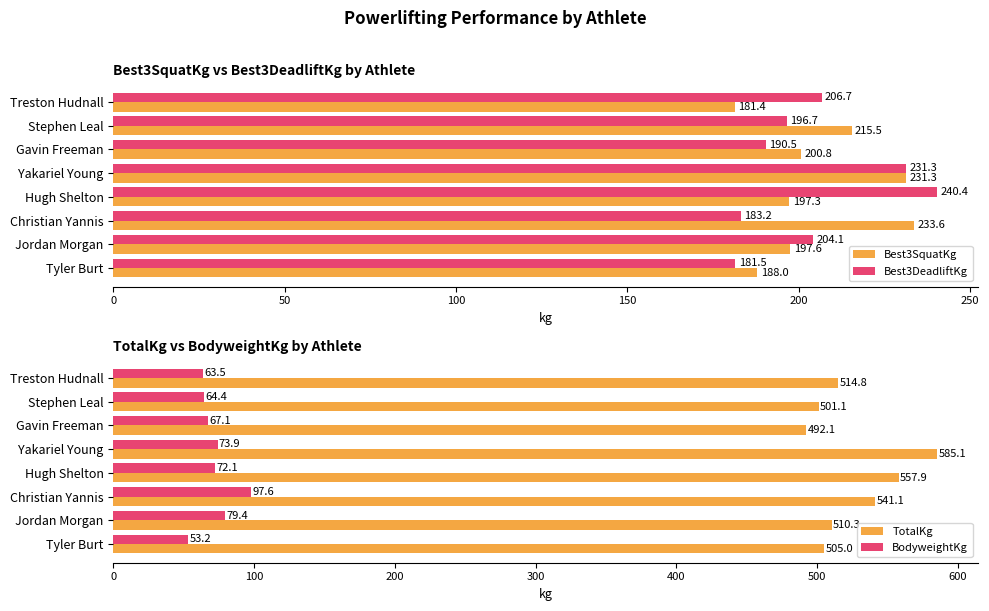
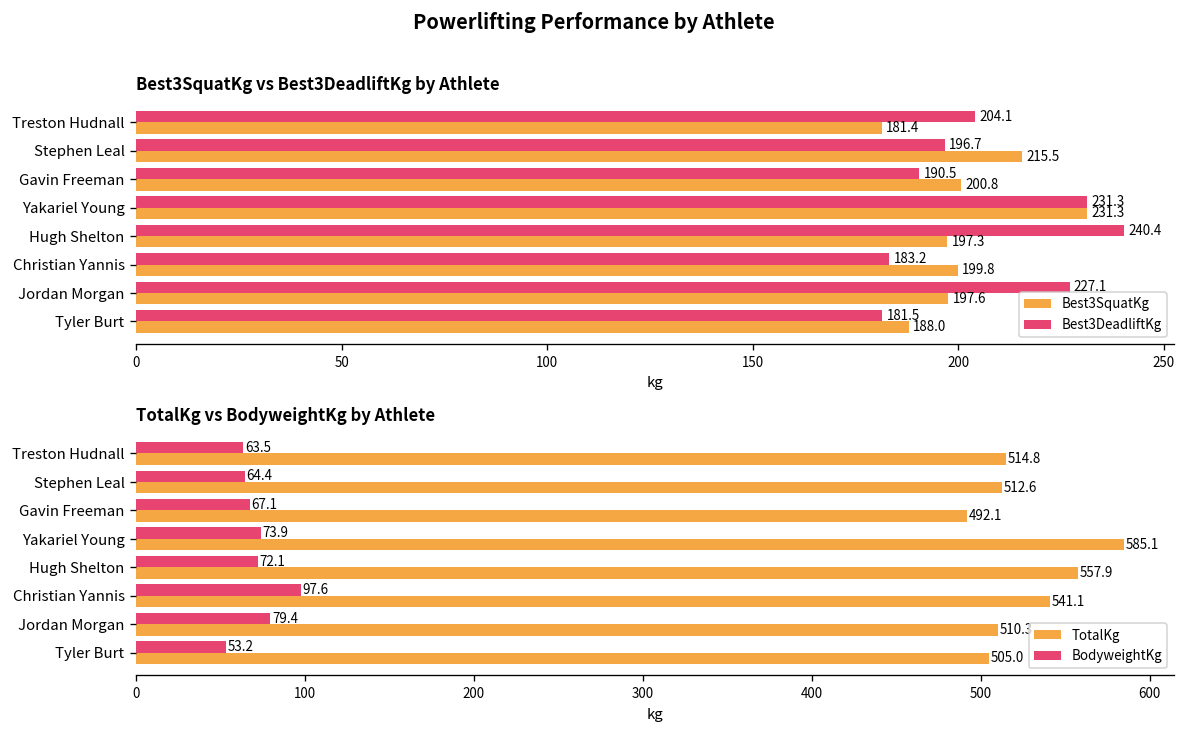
  {
    "Best3SquatKg vs Best3DeadliftKg by Athlete": {
      "Best3SquatKg": {
        "Treston Hudnall": 181.4,
        "Stephen Leal": 215.5,
        "Gavin Freeman": 200.8,
        "Yakariel Young": 231.3,
        "Hugh Shelton": 197.3,
-       "Christian Yannis": 233.6,
+       "Christian Yannis": 199.8,
        "Jordan Morgan": 197.6,
        "Tyler Burt": 188.0
      },
      "Best3DeadliftKg": {
-       "Treston Hudnall": 206.7,
+       "Treston Hudnall": 204.1,
        "Stephen Leal": 196.7,
        "Gavin Freeman": 190.5,
        "Yakariel Young": 231.3,
        "Hugh Shelton": 240.4,
        "Christian Yannis": 183.2,
-       "Jordan Morgan": 204.1,
+       "Jordan Morgan": 227.1,
        "Tyler Burt": 181.5
      }
    },
    "TotalKg vs BodyweightKg by Athlete": {
      "TotalKg": {
        "Treston Hudnall": 514.8,
-       "Stephen Leal": 501.1,
+       "Stephen Leal": 512.6,
        "Gavin Freeman": 492.1,
        "Yakariel Young": 585.1,
        "Hugh Shelton": 557.9,
        "Christian Yannis": 541.1,
        "Tyler Burt": 505.0
      },
      "BodyweightKg": {
        "Treston Hudnall": 63.5,
        "Stephen Leal": 64.4,
        "Gavin Freeman": 67.1,
        "Yakariel Young": 73.9,
        "Hugh Shelton": 72.1,
        "Christian Yannis": 97.6,
        "Jordan Morgan": 79.4,
        "Tyler Burt": 53.2
      }
    }
  }
